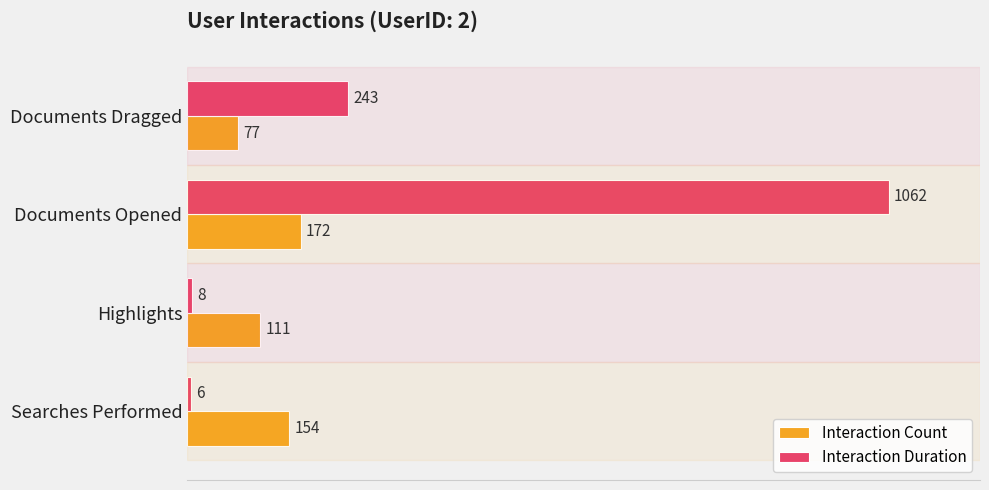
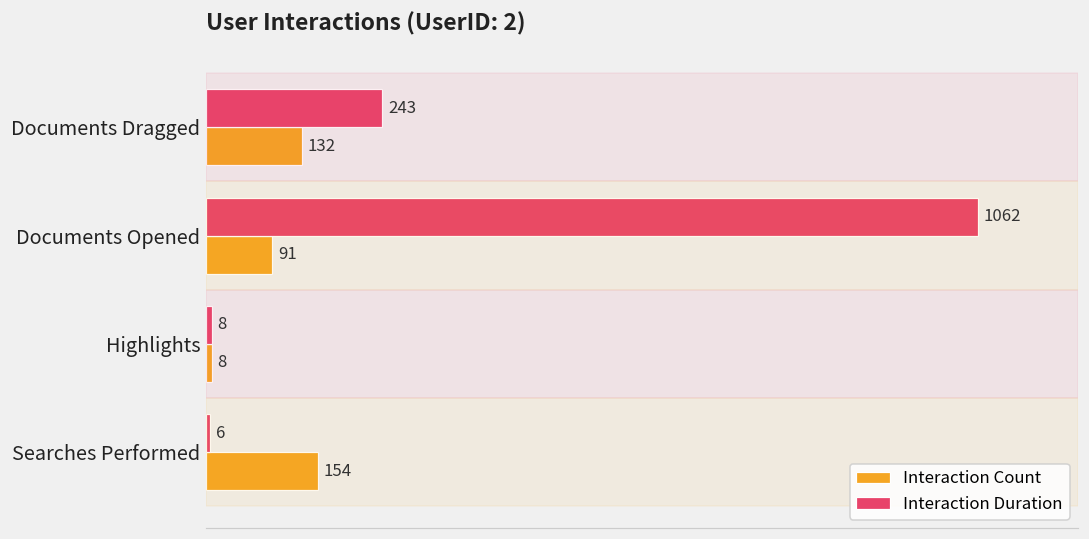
  {
    "Interaction Count": {
-     "Documents Dragged": 77,
-     "Documents Opened": 172,
-     "Highlights": 111,
+     "Documents Dragged": 132,
+     "Documents Opened": 91,
+     "Highlights": 8,
      "Searches Performed": 154
    },
    "Interaction Duration": {
      "Documents Dragged": 243,
      "Documents Opened": 1062,
      "Highlights": 8,
      "Searches Performed": 6
    }
  }
